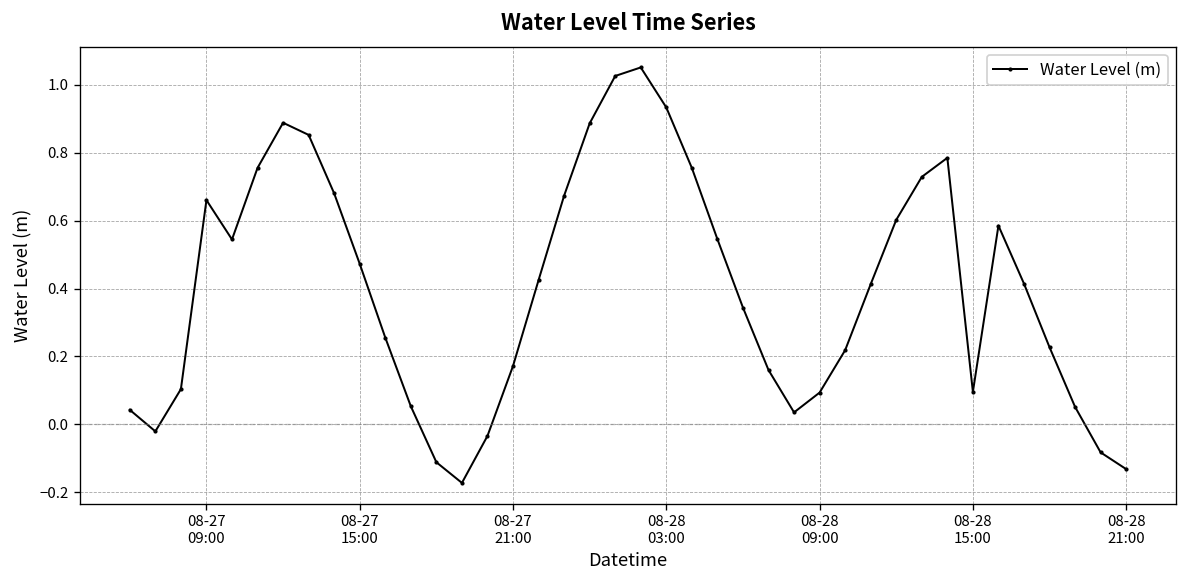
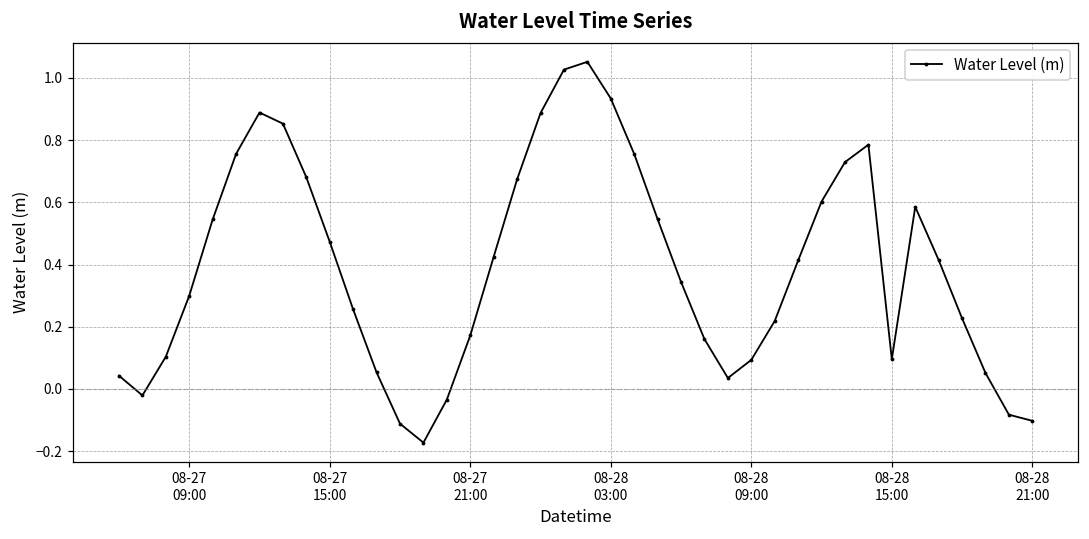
  {
-   "08-27 09:00": 0.66,
+   "08-27 09:00": 0.30,
    "08-27 15:00": 0.47,
    "08-27 21:00": 0.17,
    "08-28 03:00": 0.93,
    "08-28 09:00": 0.09,
    "08-28 15:00": 0.10,
-   "08-28 21:00": -0.13
+   "08-28 21:00": -0.10
  }
